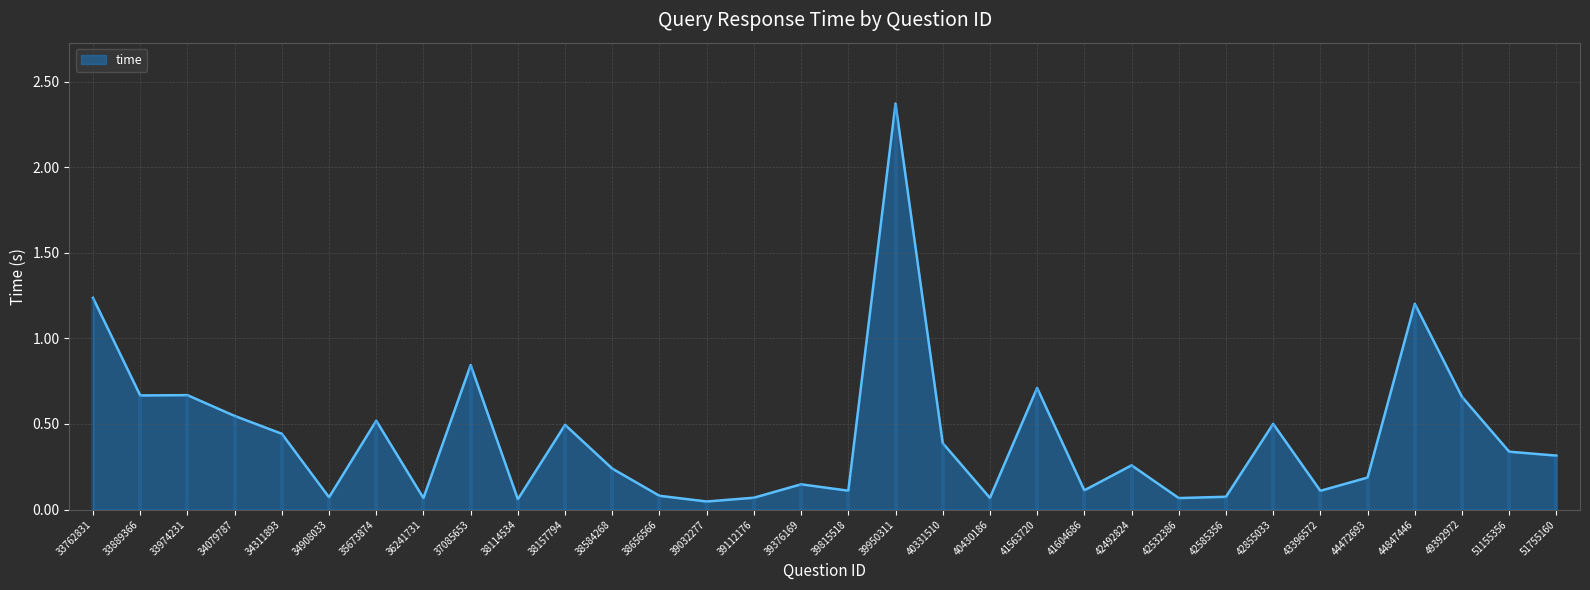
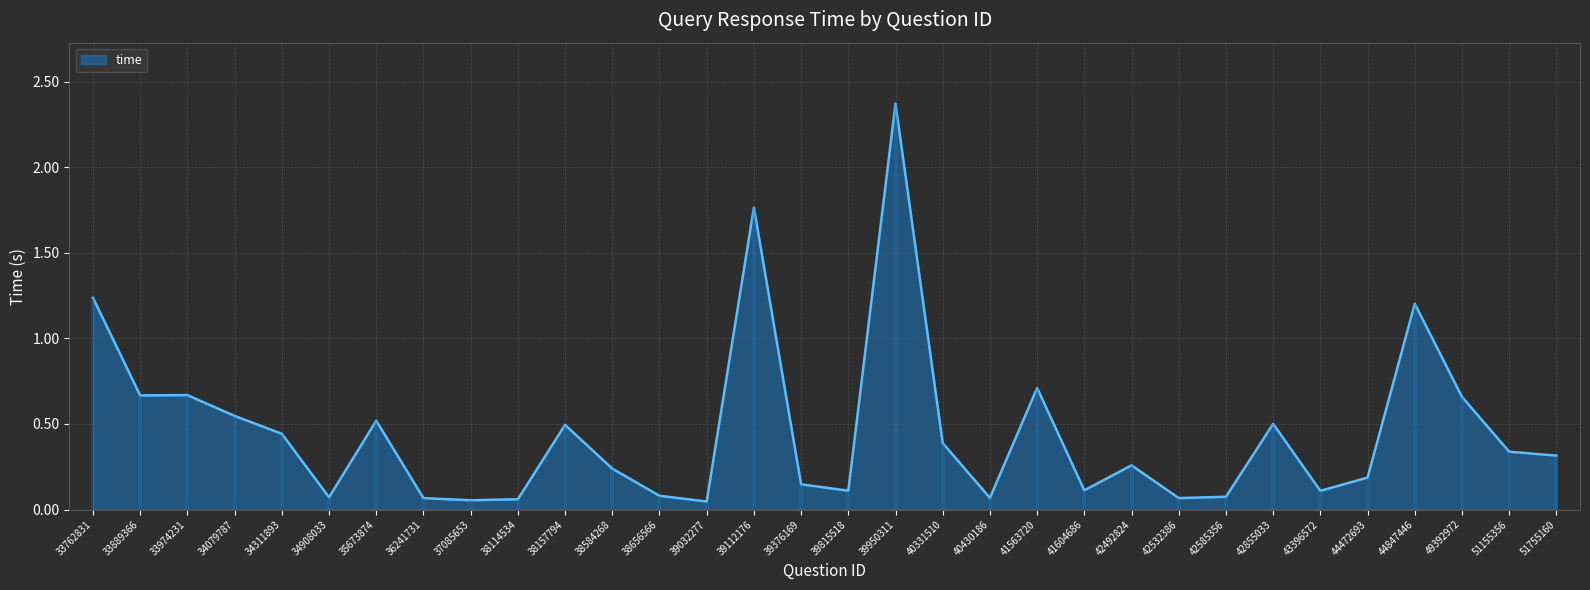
  {
    "33762831": 1.24,
    "33889366": 0.67,
    "33974231": 0.67,
    "34079787": 0.55,
    "34311893": 0.44,
    "34908033": 0.07,
    "35673874": 0.52,
    "36241731": 0.07,
-   "37085653": 0.84,
+   "37085653": 0.05,
    "38114534": 0.06,
    "38157794": 0.49,
    "38584268": 0.24,
    "38656566": 0.08,
    "39032277": 0.05,
-   "39112176": 0.07,
+   "39112176": 1.76,
    "39376169": 0.15,
    "39815518": 0.11,
    "39950311": 2.37,
    "40331510": 0.39,
    "40430186": 0.07,
    "41563720": 0.71,
    "41604686": 0.11,
    "42492824": 0.26,
    "42532386": 0.07,
    "42585356": 0.07,
    "42855033": 0.50,
    "43396572": 0.11,
    "44472693": 0.19,
    "44847446": 1.20,
    "49392972": 0.66,
    "51155356": 0.34,
    "51755160": 0.31
  }
